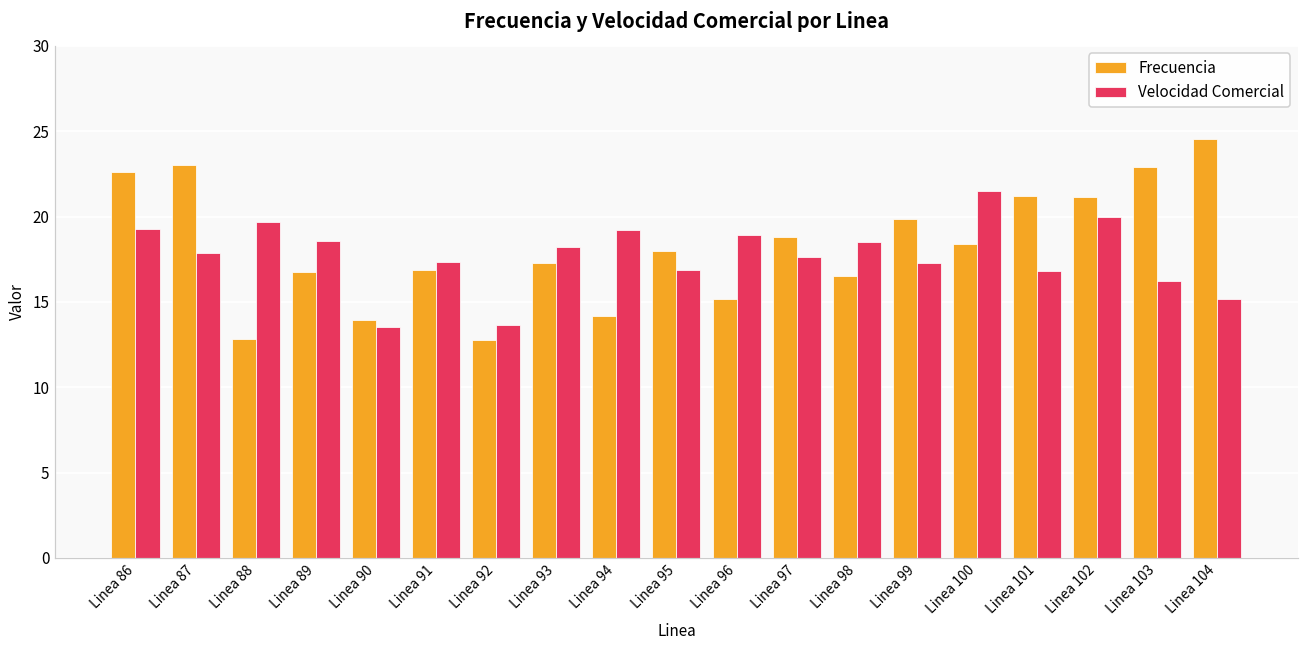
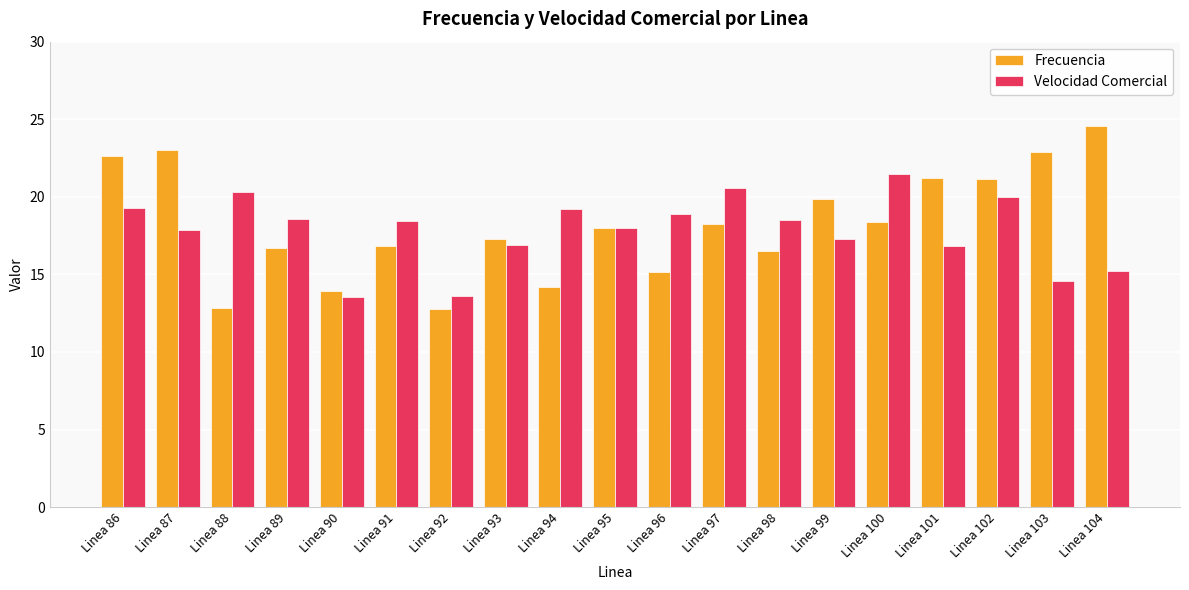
  {
    "Frecuencia": {
      "Linea 86": 22.6,
      "Linea 87": 23.0,
      "Linea 88": 12.9,
      "Linea 89": 16.7,
      "Linea 90": 14.0,
      "Linea 91": 16.8,
      "Linea 92": 12.8,
      "Linea 93": 17.3,
      "Linea 94": 14.2,
      "Linea 95": 18.0,
      "Linea 96": 15.2,
-     "Linea 97": 18.8,
+     "Linea 97": 18.3,
      "Linea 98": 16.5,
      "Linea 99": 19.9,
      "Linea 100": 18.4,
      "Linea 101": 21.2,
      "Linea 102": 21.2,
      "Linea 103": 22.9,
      "Linea 104": 24.5
    },
    "Velocidad Comercial": {
      "Linea 86": 19.3,
      "Linea 87": 17.9,
-     "Linea 88": 19.7,
+     "Linea 88": 20.3,
      "Linea 89": 18.6,
      "Linea 90": 13.6,
-     "Linea 91": 17.4,
+     "Linea 91": 18.4,
      "Linea 92": 13.6,
-     "Linea 93": 18.2,
+     "Linea 93": 16.9,
      "Linea 94": 19.2,
-     "Linea 95": 16.8,
+     "Linea 95": 18.0,
      "Linea 96": 18.9,
-     "Linea 97": 17.7,
+     "Linea 97": 20.5,
      "Linea 98": 18.5,
      "Linea 99": 17.3,
      "Linea 100": 21.5,
      "Linea 101": 16.8,
      "Linea 102": 20.0,
-     "Linea 103": 16.3,
+     "Linea 103": 14.6,
      "Linea 104": 15.2
    }
  }
